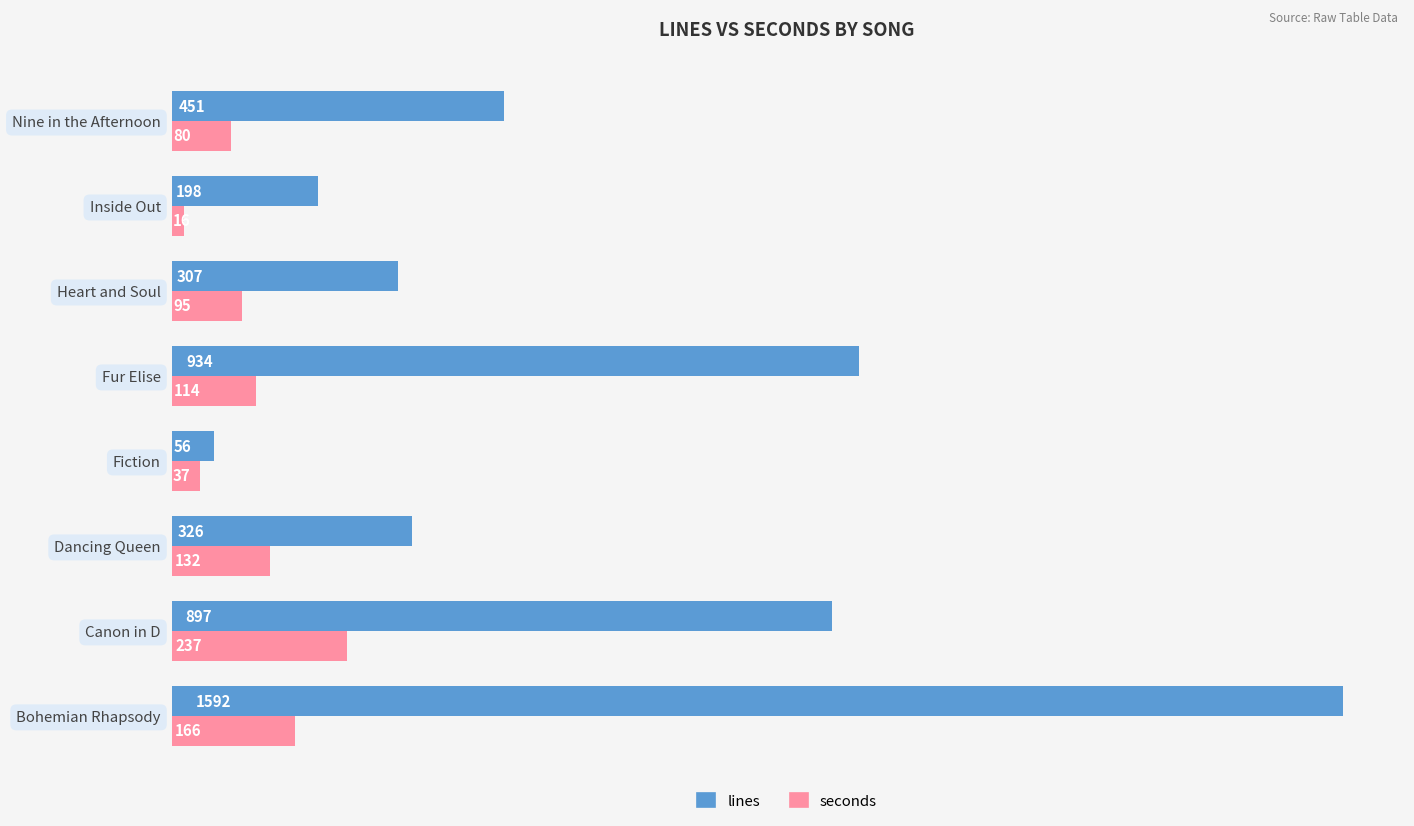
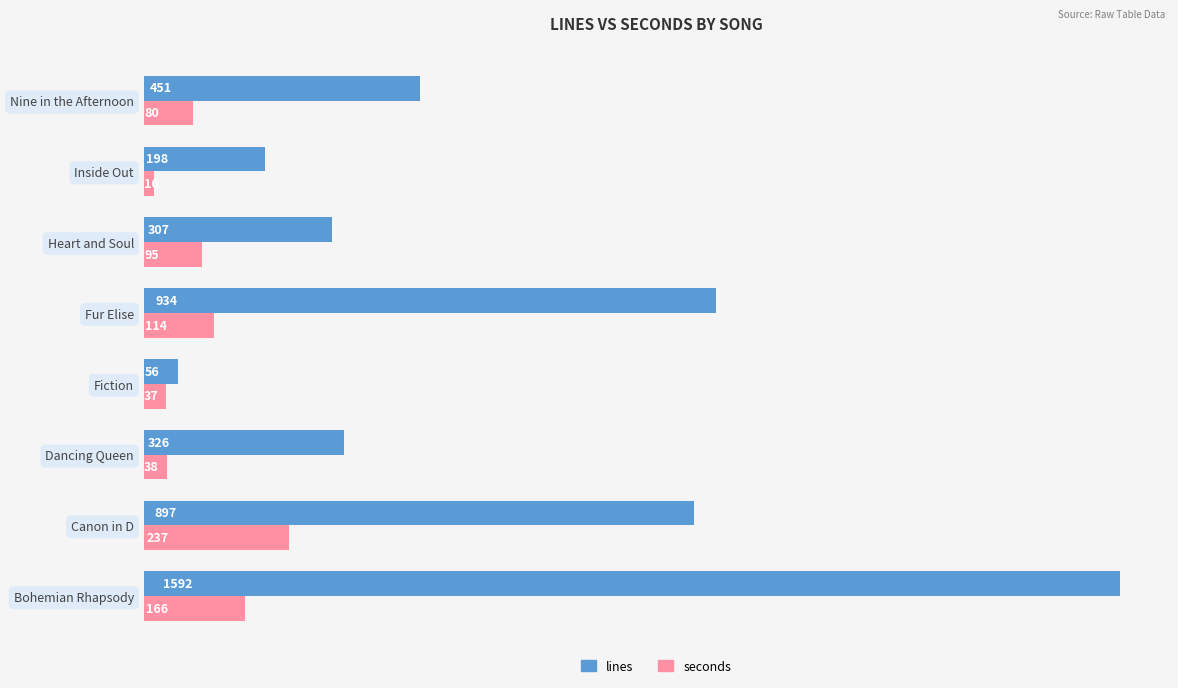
  {
    "lines": {
      "Nine in the Afternoon": 451,
      "Inside Out": 198,
      "Heart and Soul": 307,
      "Fur Elise": 934,
      "Fiction": 56,
      "Dancing Queen": 326,
      "Canon in D": 897,
      "Bohemian Rhapsody": 1592
    },
    "seconds": {
      "Nine in the Afternoon": 80,
      "Heart and Soul": 95,
      "Fur Elise": 114,
      "Fiction": 37,
-     "Dancing Queen": 132,
+     "Dancing Queen": 38,
      "Canon in D": 237,
      "Bohemian Rhapsody": 166
    }
  }
